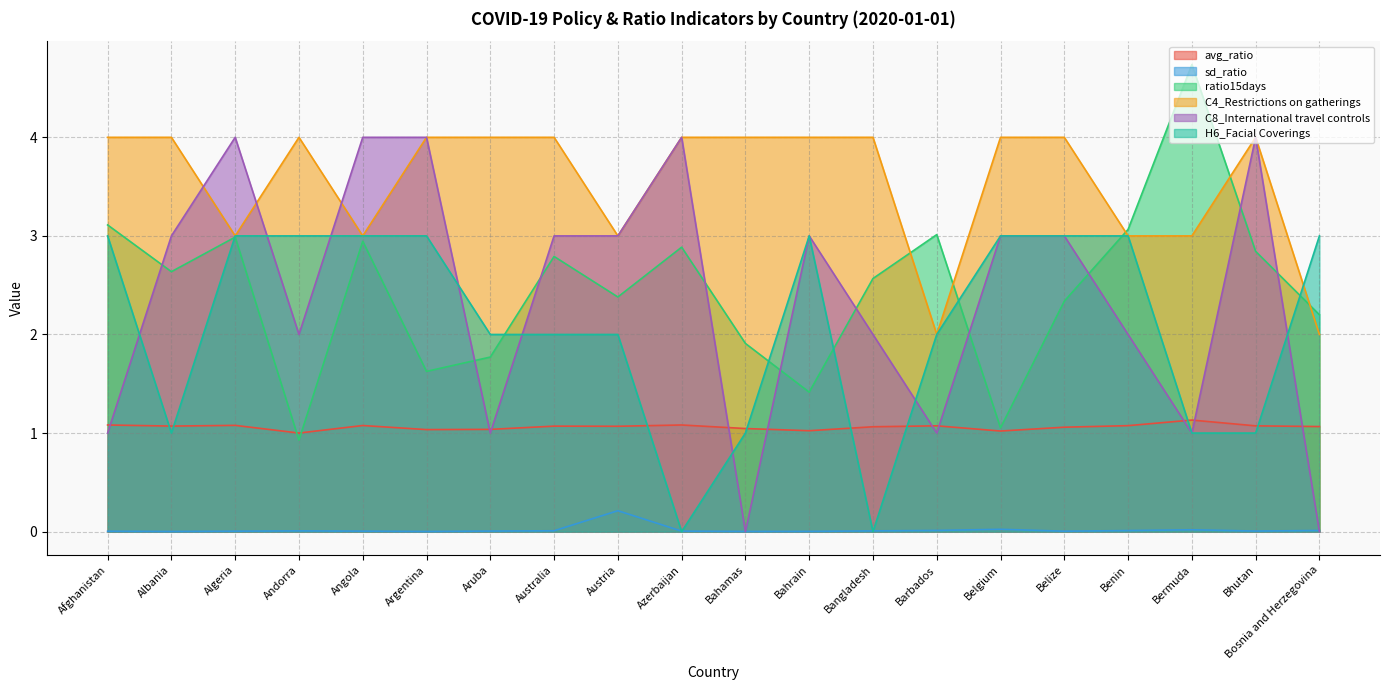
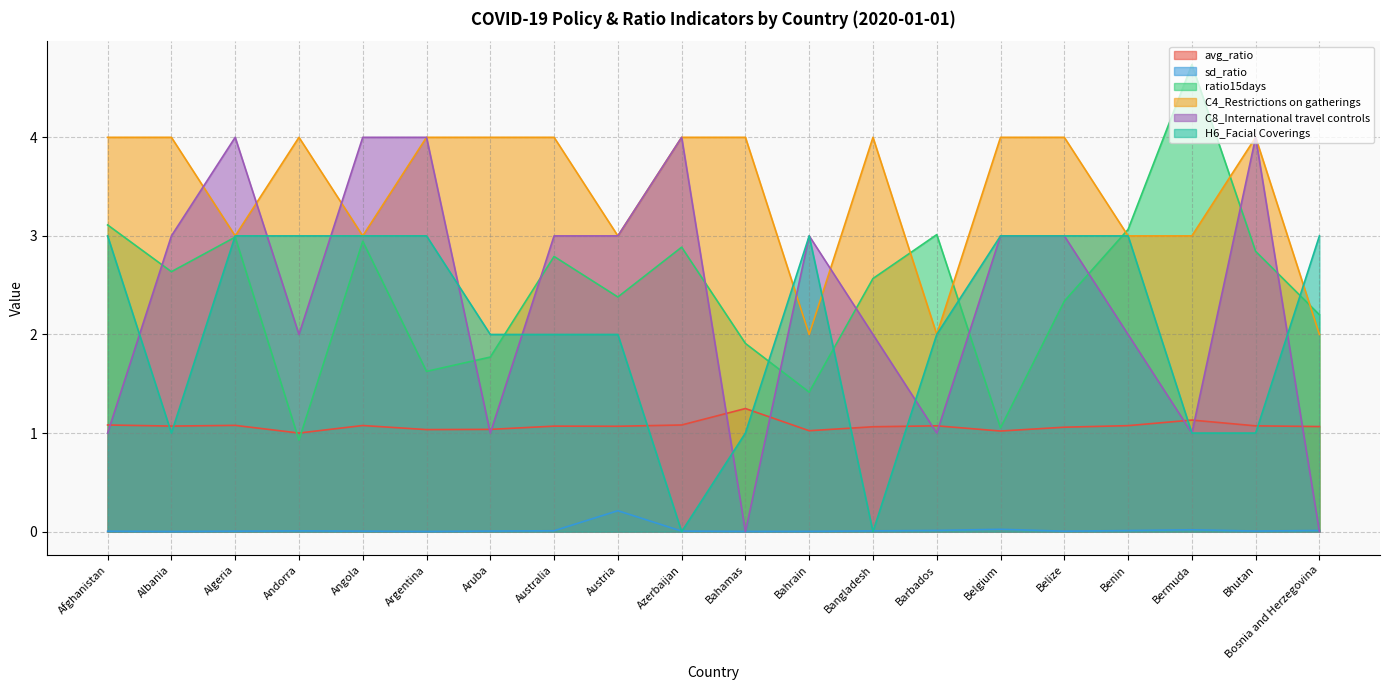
  {
    "avg_ratio": {
      "Afghanistan": 1.1,
      "Albania": 1.1,
      "Algeria": 1.1,
      "Andorra": 1.0,
      "Angola": 1.1,
      "Argentina": 1.0,
      "Aruba": 1.0,
      "Australia": 1.1,
      "Austria": 1.1,
      "Azerbaijan": 1.1,
-     "Bahamas": 1.0,
+     "Bahamas": 1.2,
      "Bahrain": 1.0,
      "Bangladesh": 1.1,
      "Barbados": 1.1,
      "Belgium": 1.0,
      "Belize": 1.1,
      "Benin": 1.1,
      "Bermuda": 1.1,
      "Bhutan": 1.1,
      "Bosnia and Herzegovina": 1.1
    },
    "sd_ratio": {
      "Afghanistan": 0.0,
      "Albania": 0.0,
      "Algeria": 0.0,
      "Andorra": 0.0,
      "Angola": 0.0,
      "Argentina": 0.0,
      "Aruba": 0.0,
      "Australia": 0.0,
      "Austria": 0.2,
      "Bahrain": 0.0,
      "Barbados": 0.0,
      "Belgium": 0.0,
      "Belize": 0.0,
      "Benin": 0.0,
      "Bermuda": 0.0,
      "Bhutan": 0.0
    },
    "C4_Restrictions on gatherings": {
      "Afghanistan": 4,
      "Albania": 4,
      "Andorra": 4,
      "Aruba": 4,
      "Australia": 4,
      "Bahamas": 4,
-     "Bahrain": 4,
+     "Bahrain": 2,
      "Bangladesh": 4,
      "Belgium": 4,
      "Belize": 4,
      "Bermuda": 3,
      "Bosnia and Herzegovina": 2
    },
    "C8_International travel controls": {
      "Afghanistan": 1.0,
      "Albania": 3.0,
      "Algeria": 4.0,
      "Andorra": 2.0,
      "Angola": 4.0,
      "Aruba": 1.0,
      "Australia": 3.0,
      "Bangladesh": 2.0,
      "Barbados": 1.0,
      "Benin": 2.0
    }
  }
